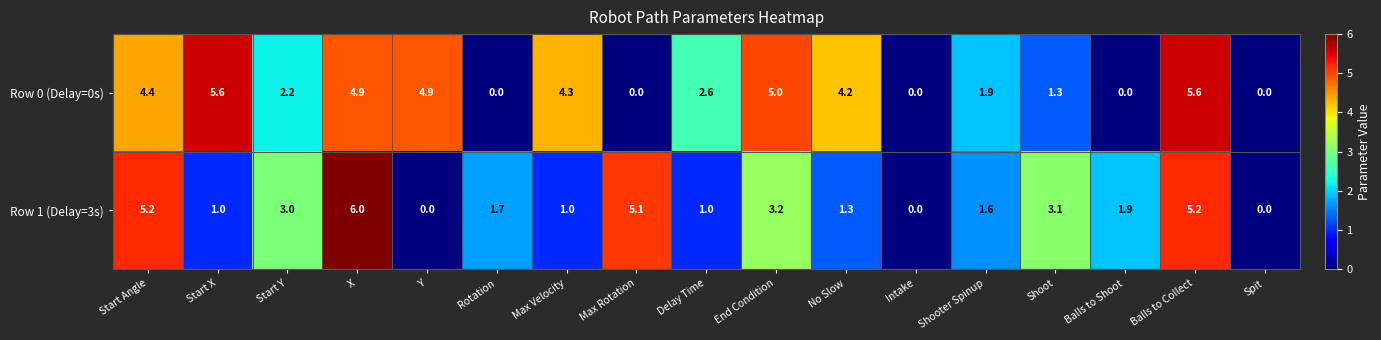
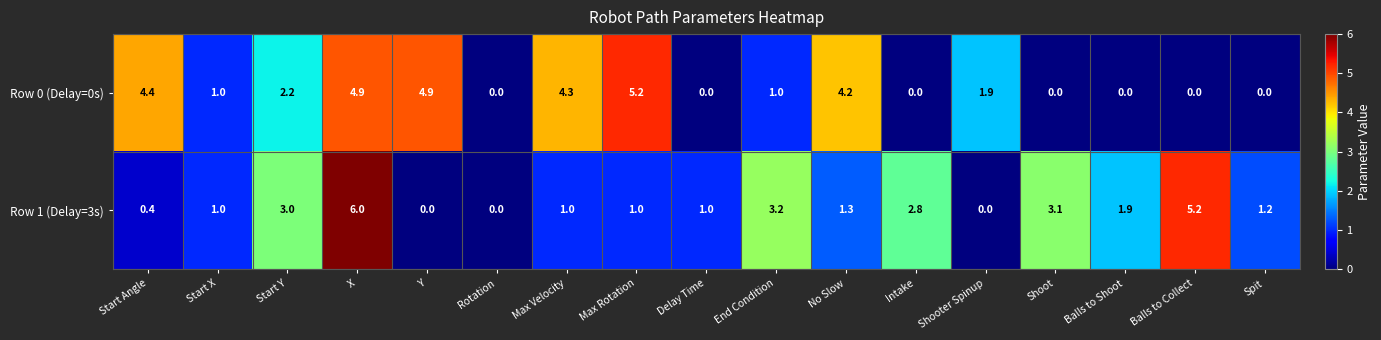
  {
    "Row 0 (Delay=0s)": {
      "Start Angle": 4.4,
-     "Start X": 5.6,
+     "Start X": 1.0,
      "Start Y": 2.2,
      "X": 4.9,
      "Y": 4.9,
      "Rotation": 0.0,
      "Max Velocity": 4.3,
-     "Max Rotation": 0.0,
-     "Delay Time": 2.6,
-     "End Condition": 5.0,
+     "Max Rotation": 5.2,
+     "Delay Time": 0.0,
+     "End Condition": 1.0,
      "No Slow": 4.2,
      "Intake": 0.0,
      "Shooter Spinup": 1.9,
-     "Shoot": 1.3,
+     "Shoot": 0.0,
      "Balls to Shoot": 0.0,
-     "Balls to Collect": 5.6,
+     "Balls to Collect": 0.0,
      "Spit": 0.0
    },
    "Row 1 (Delay=3s)": {
-     "Start Angle": 5.2,
+     "Start Angle": 0.4,
      "Start X": 1.0,
      "Start Y": 3.0,
      "X": 6.0,
      "Y": 0.0,
-     "Rotation": 1.7,
+     "Rotation": 0.0,
      "Max Velocity": 1.0,
-     "Max Rotation": 5.1,
+     "Max Rotation": 1.0,
      "Delay Time": 1.0,
      "End Condition": 3.2,
      "No Slow": 1.3,
-     "Intake": 0.0,
-     "Shooter Spinup": 1.6,
+     "Intake": 2.8,
+     "Shooter Spinup": 0.0,
      "Shoot": 3.1,
      "Balls to Shoot": 1.9,
      "Balls to Collect": 5.2,
-     "Spit": 0.0
+     "Spit": 1.2
    }
  }
